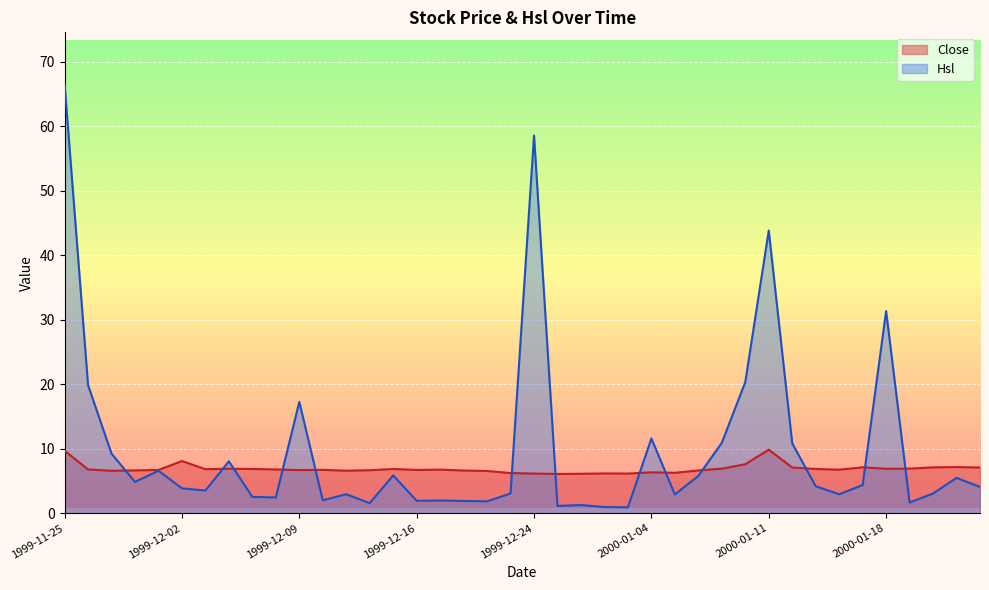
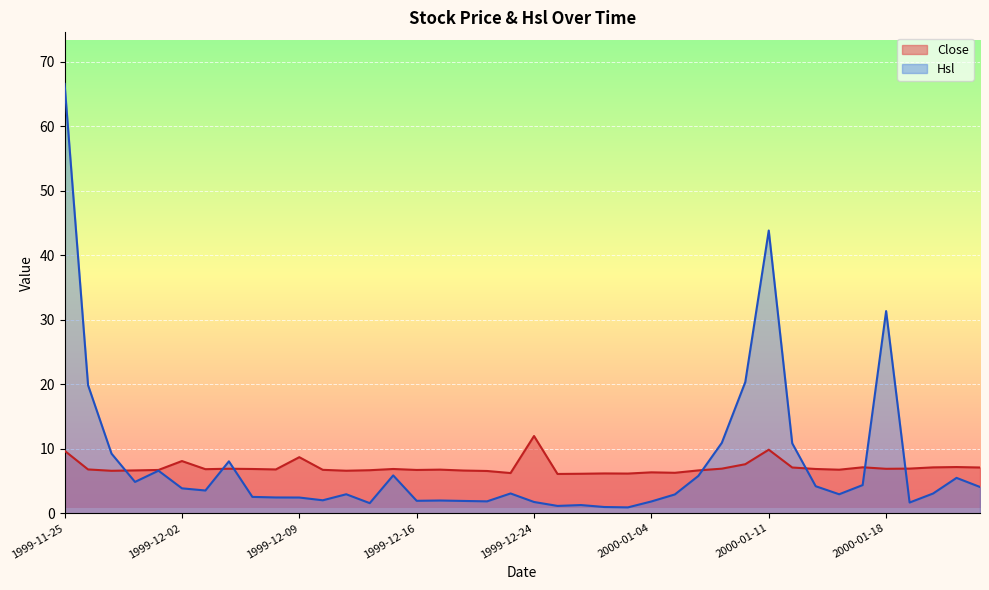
  {
    "Close": {
      "1999-11-25": 10,
      "1999-12-02": 8,
-     "1999-12-09": 7,
+     "1999-12-09": 9,
      "1999-12-16": 7,
-     "1999-12-24": 6,
+     "1999-12-24": 12,
      "2000-01-04": 6,
      "2000-01-11": 10,
      "2000-01-18": 7
    },
    "Hsl": {
      "1999-11-25": 67,
      "1999-12-02": 4,
-     "1999-12-09": 17,
+     "1999-12-09": 2,
      "1999-12-16": 2,
-     "1999-12-24": 59,
-     "2000-01-04": 12,
+     "1999-12-24": 2,
+     "2000-01-04": 2,
      "2000-01-11": 44,
      "2000-01-18": 31
    }
  }
